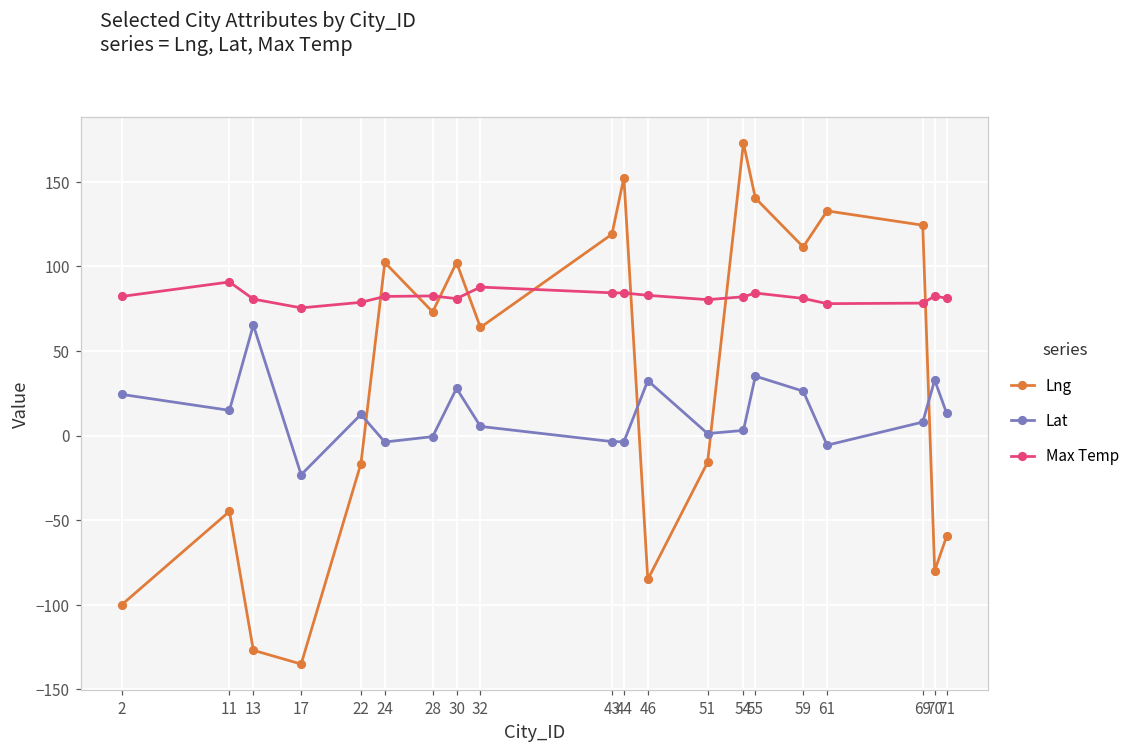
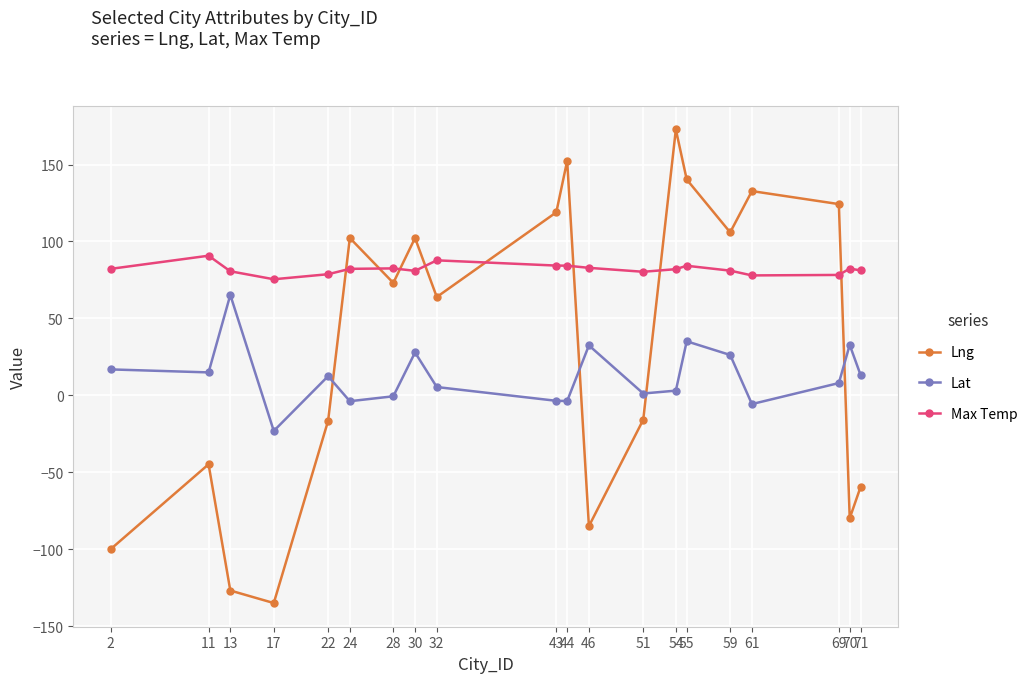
  {
    "Lng": {
      "2": -100,
      "11": -45,
      "13": -127,
      "17": -135,
      "22": -17,
      "24": 102,
      "28": 73,
      "30": 102,
      "32": 64,
      "46": -85,
      "51": -16,
-     "59": 111,
+     "59": 106,
      "61": 133
    },
    "Lat": {
-     "2": 24,
+     "2": 17,
      "11": 15,
      "13": 65,
      "17": -23,
      "22": 12,
      "24": -4,
      "28": -1,
      "30": 28,
      "32": 5,
      "46": 32,
      "51": 1,
      "59": 26,
      "61": -6
    },
    "Max Temp": {
      "2": 82,
      "11": 91,
      "13": 81,
      "17": 75,
      "22": 79,
      "24": 82,
      "28": 83,
      "30": 81,
      "32": 88,
      "46": 83,
      "51": 80,
      "59": 81,
      "61": 78
    }
  }
